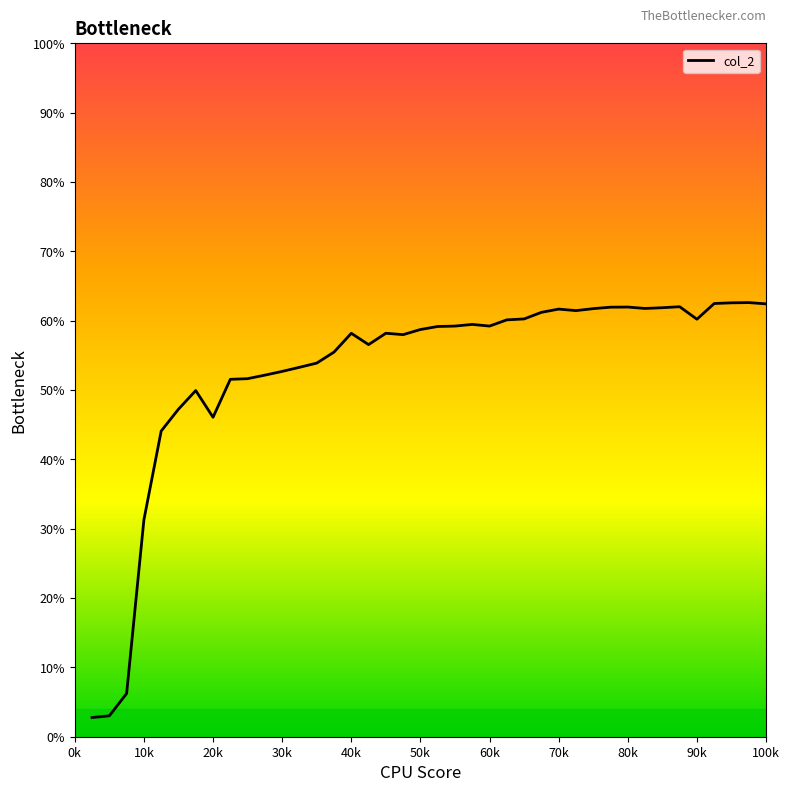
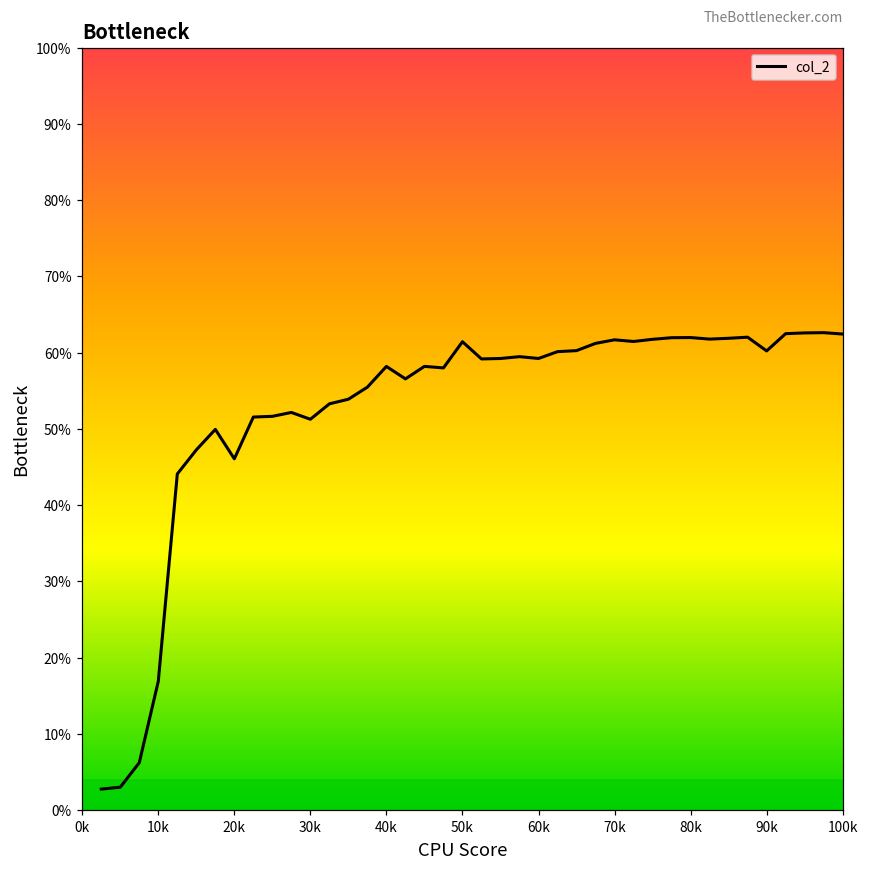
  {
    "col_2": {
-     "10k": "31%",
+     "10k": "17%",
      "20k": "46%",
-     "30k": "53%",
+     "30k": "51%",
      "40k": "58%",
-     "50k": "59%",
+     "50k": "61%",
      "60k": "59%",
      "70k": "62%",
      "80k": "62%",
      "90k": "60%",
      "100k": "62%"
    }
  }
